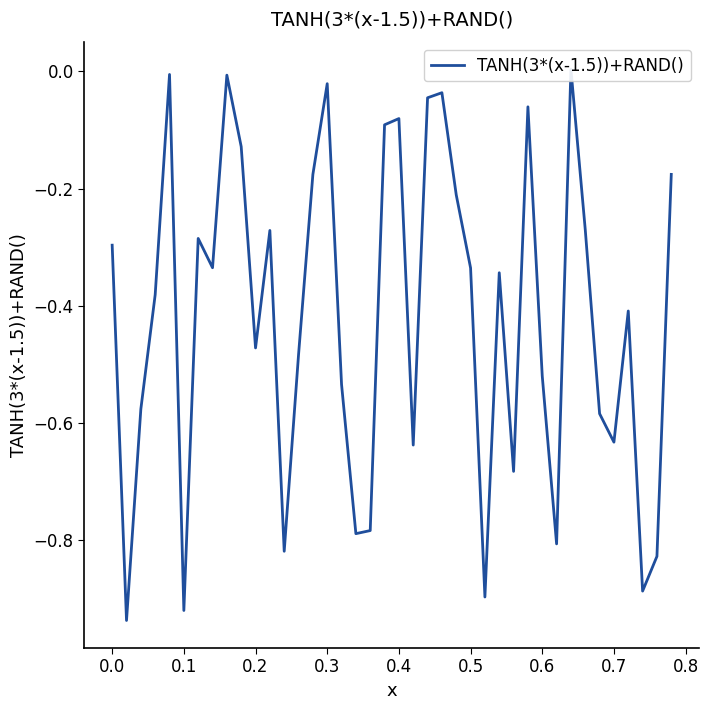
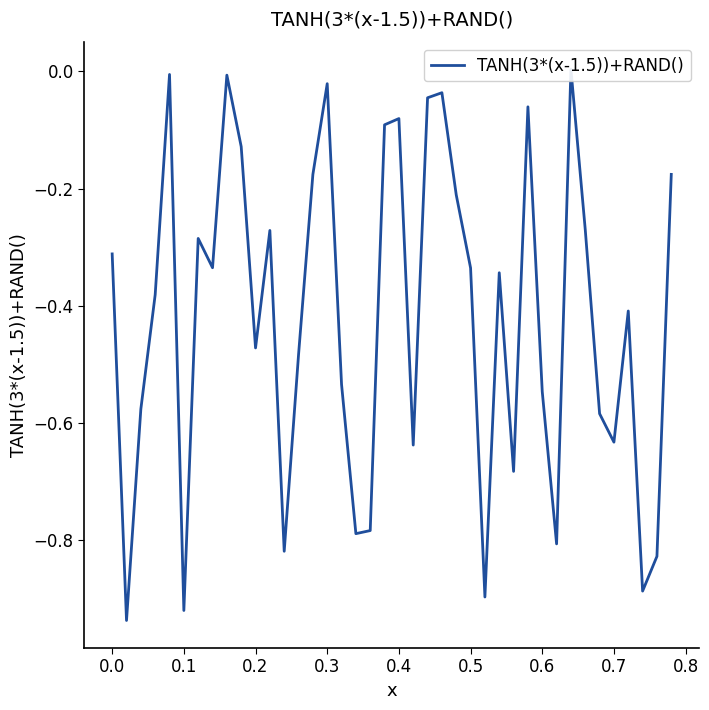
  {
-   "0.0": -0.30,
+   "0.0": -0.31,
    "0.1": -0.92,
    "0.2": -0.47,
    "0.3": -0.02,
    "0.4": -0.08,
    "0.5": -0.34,
-   "0.6": -0.52,
+   "0.6": -0.55,
    "0.7": -0.63
  }
